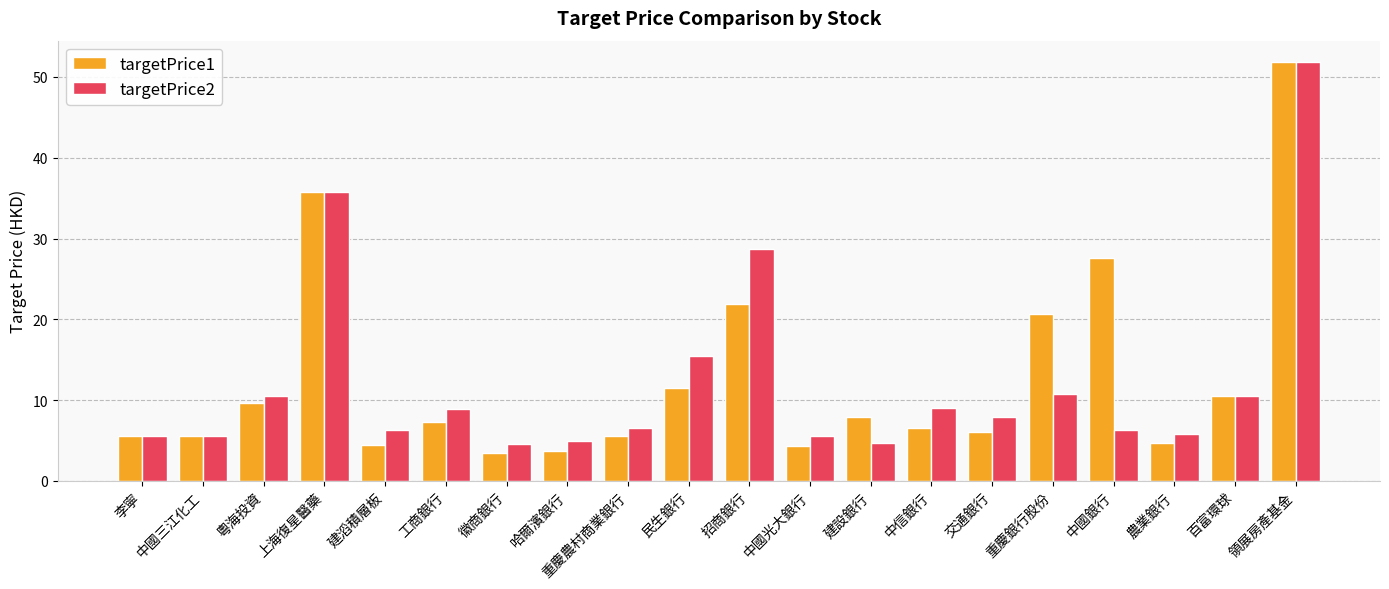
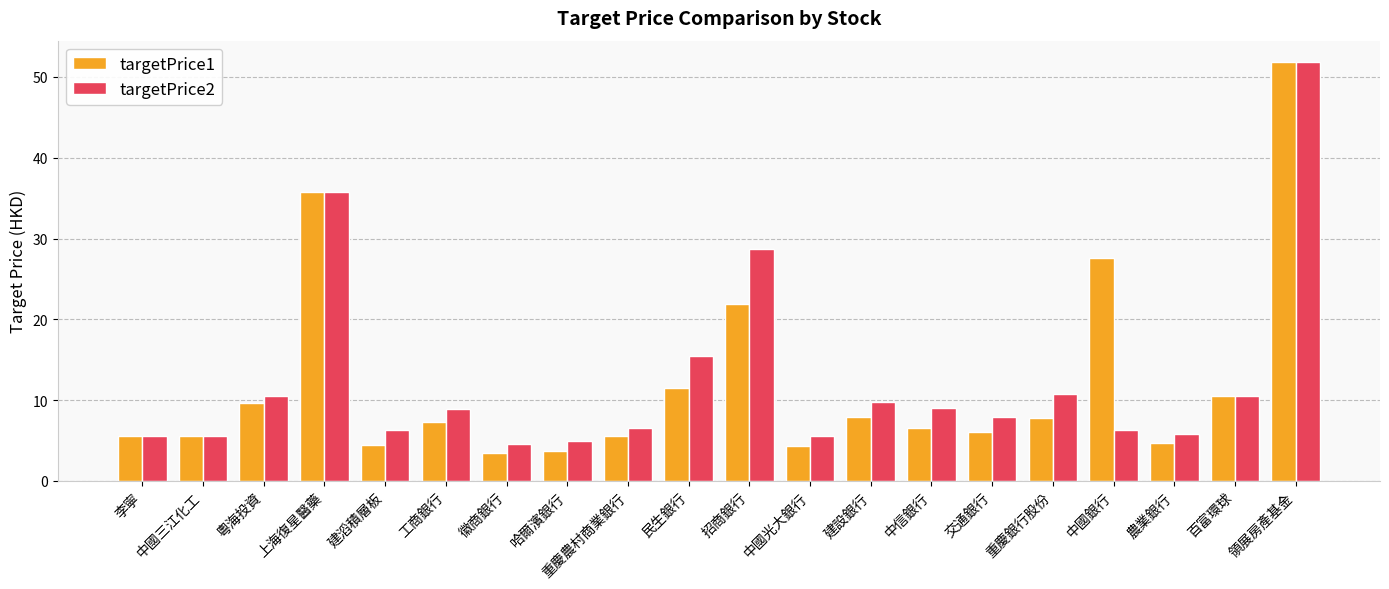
  {
    "targetPrice1": {
      "李寧": 6,
      "中國三江化工": 6,
      "粵海投資": 10,
      "上海復星醫藥": 36,
      "建滔積層板": 5,
      "工商銀行": 7,
      "徽商銀行": 4,
      "哈爾濱銀行": 4,
      "重慶農村商業銀行": 6,
      "民生銀行": 12,
      "招商銀行": 22,
      "中國光大銀行": 4,
      "建設銀行": 8,
      "中信銀行": 7,
      "交通銀行": 6,
-     "重慶銀行股份": 21,
+     "重慶銀行股份": 8,
      "中國銀行": 28,
      "農業銀行": 5,
      "百富環球": 11,
      "領展房產基金": 52
    },
    "targetPrice2": {
      "李寧": 6,
      "中國三江化工": 6,
      "粵海投資": 11,
      "上海復星醫藥": 36,
      "建滔積層板": 6,
      "工商銀行": 9,
      "徽商銀行": 5,
      "哈爾濱銀行": 5,
      "重慶農村商業銀行": 7,
      "民生銀行": 16,
      "招商銀行": 29,
      "中國光大銀行": 6,
-     "建設銀行": 5,
+     "建設銀行": 10,
      "中信銀行": 9,
      "交通銀行": 8,
      "重慶銀行股份": 11,
      "中國銀行": 6,
      "農業銀行": 6,
      "百富環球": 11,
      "領展房產基金": 52
    }
  }
